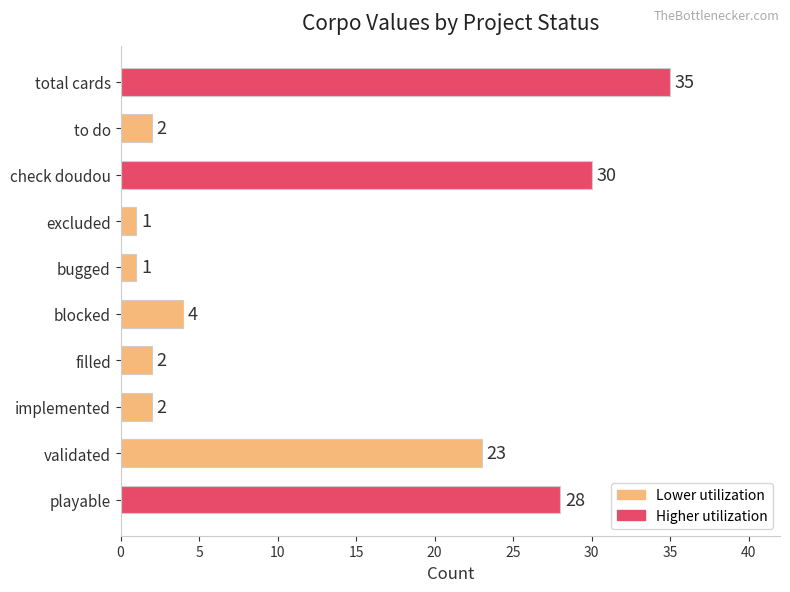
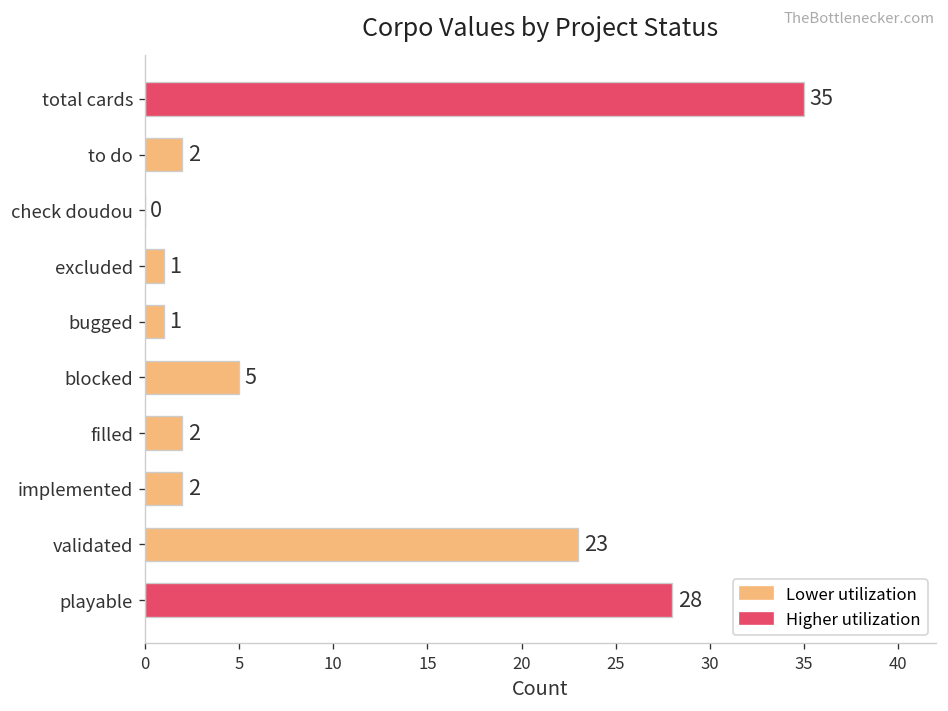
  {
    "total cards": 35,
    "to do": 2,
-   "check doudou": 30,
+   "check doudou": 0,
    "excluded": 1,
    "bugged": 1,
-   "blocked": 4,
+   "blocked": 5,
    "filled": 2,
    "implemented": 2,
    "validated": 23,
    "playable": 28
  }
